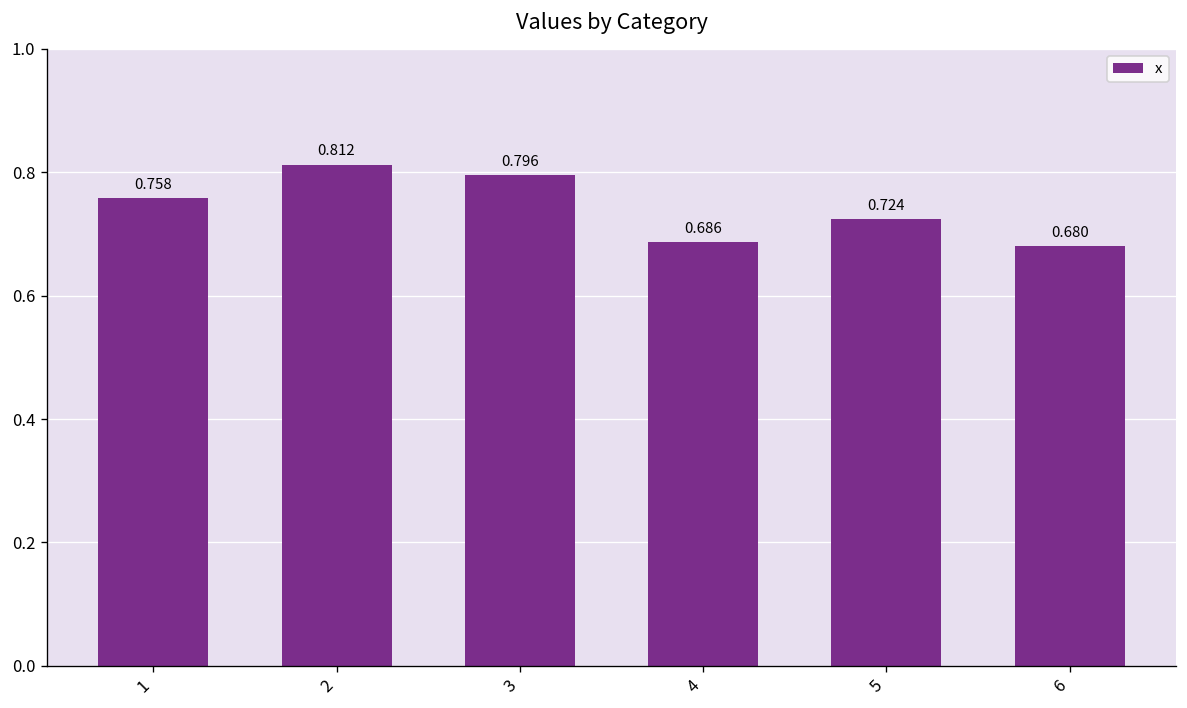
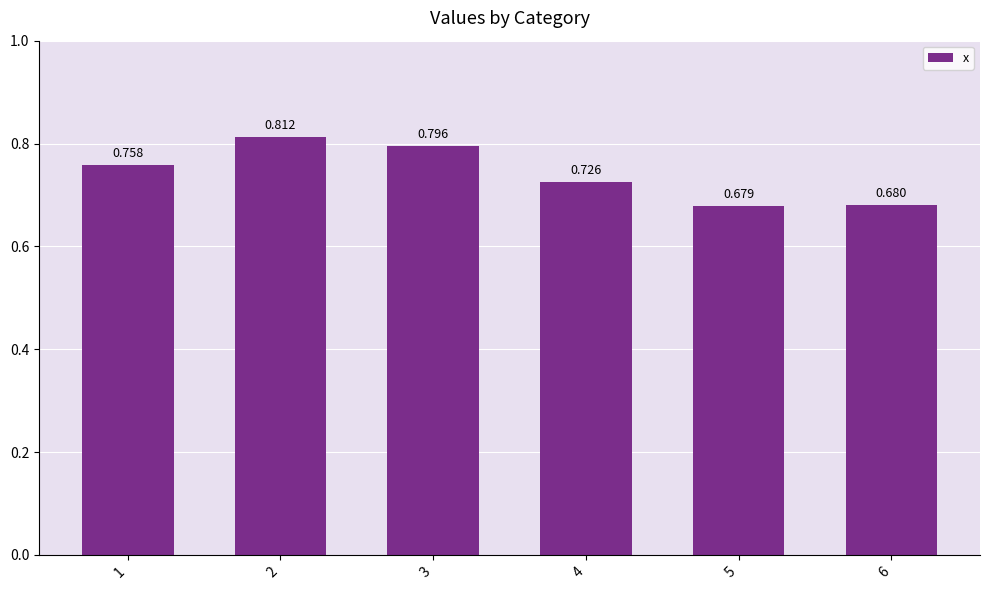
  {
    "1": 0.758,
    "2": 0.812,
    "3": 0.796,
-   "4": 0.686,
-   "5": 0.724,
+   "4": 0.726,
+   "5": 0.679,
    "6": 0.680
  }
